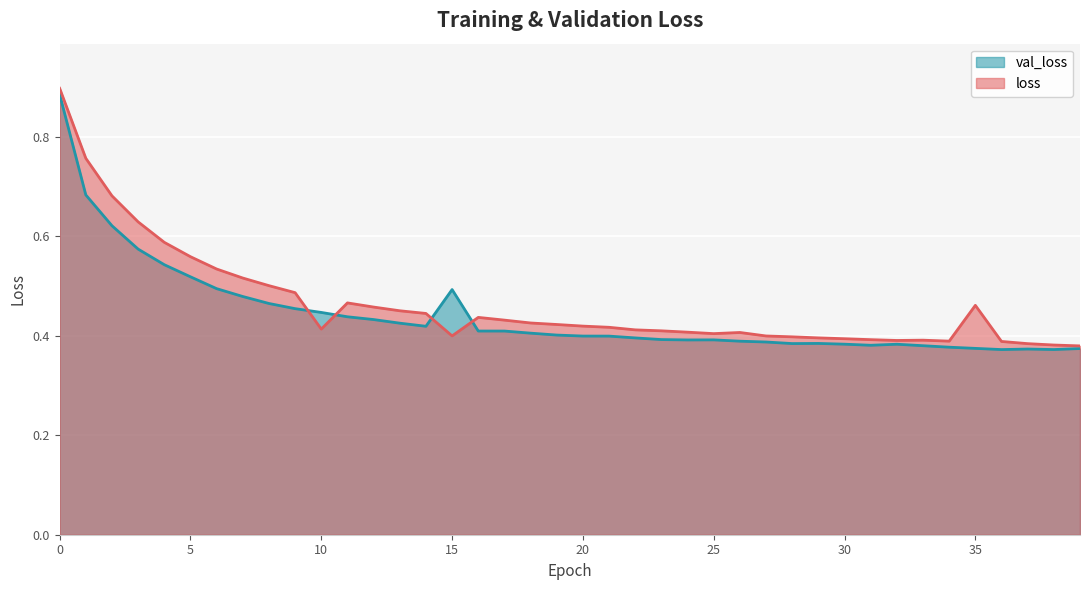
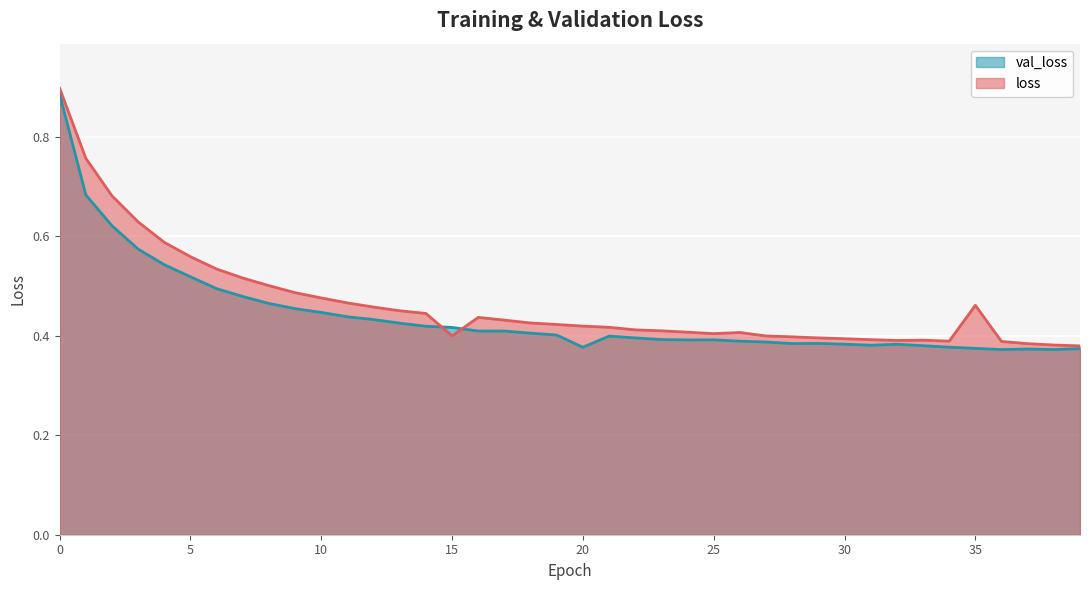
  {
    "val_loss": {
      "0": 0.89,
      "5": 0.52,
      "10": 0.45,
-     "15": 0.49,
-     "20": 0.40,
+     "15": 0.42,
+     "20": 0.38,
      "25": 0.39,
      "30": 0.38,
      "35": 0.37
    },
    "loss": {
      "0": 0.90,
      "5": 0.56,
-     "10": 0.41,
+     "10": 0.48,
      "15": 0.40,
      "20": 0.42,
      "25": 0.40,
      "30": 0.39,
      "35": 0.46
    }
  }
